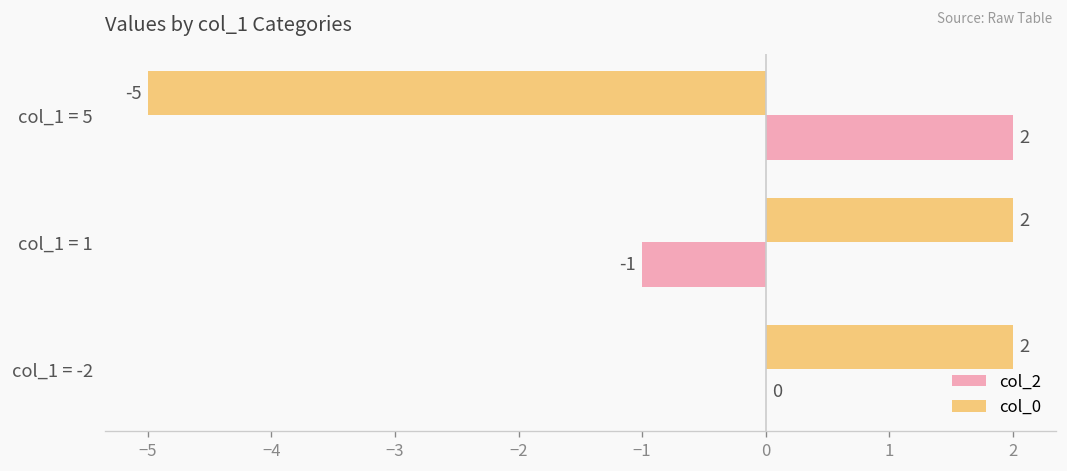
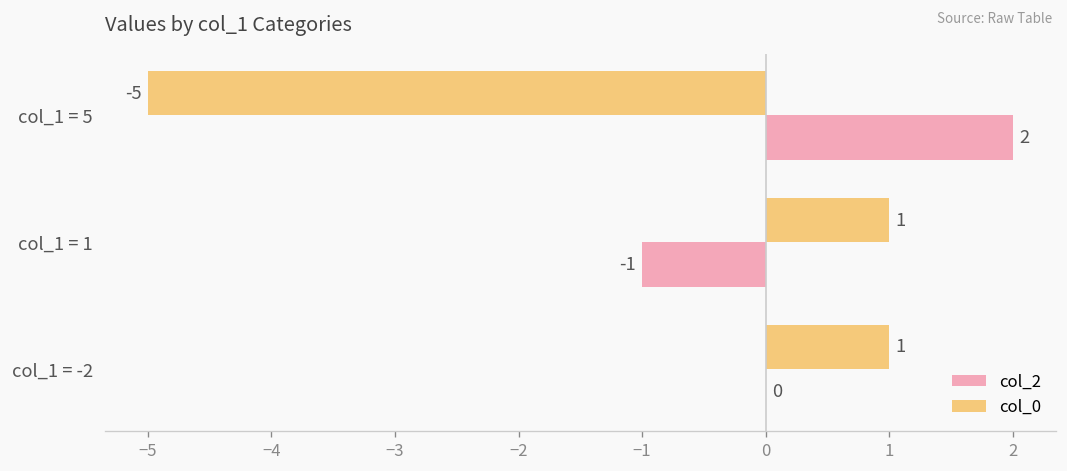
  {
    "col_2": {
      "col_1 = 5": 2,
      "col_1 = 1": -1,
      "col_1 = -2": 0
    },
    "col_0": {
      "col_1 = 5": -5,
-     "col_1 = 1": 2,
-     "col_1 = -2": 2
+     "col_1 = 1": 1,
+     "col_1 = -2": 1
    }
  }
